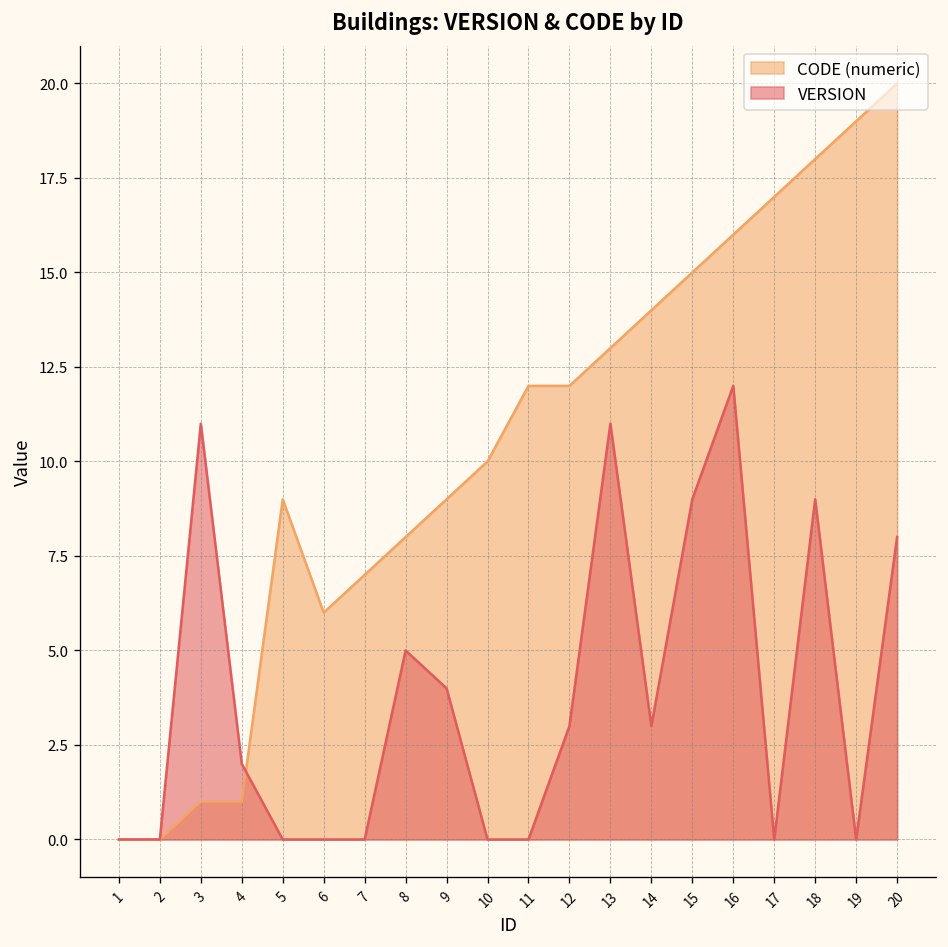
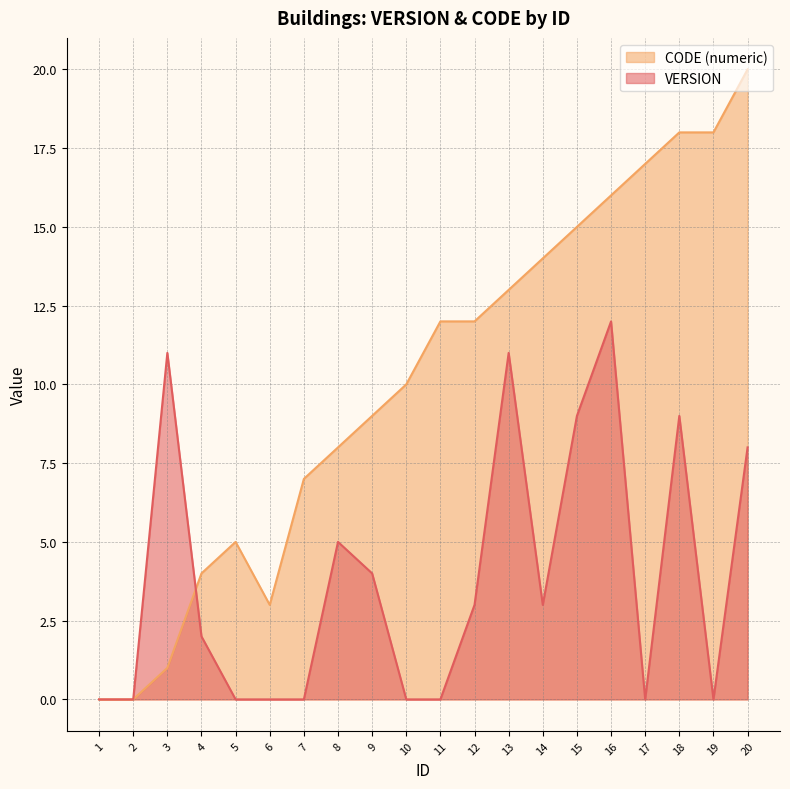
  {
    "CODE (numeric)": {
      "3": 1,
-     "4": 1,
-     "5": 9,
-     "6": 6,
+     "4": 4,
+     "5": 5,
+     "6": 3,
      "7": 7,
      "8": 8,
      "9": 9,
      "10": 10,
      "11": 12,
      "12": 12,
      "13": 13,
      "14": 14,
      "15": 15,
      "16": 16,
      "17": 17,
      "18": 18,
-     "19": 19
+     "19": 18
    },
    "VERSION": {
      "3": 11,
      "4": 2,
      "5": 0,
      "6": 0,
      "7": 0,
      "8": 5,
      "9": 4,
      "10": 0,
      "11": 0,
      "12": 3,
      "13": 11,
      "14": 3,
      "15": 9,
      "16": 12,
      "17": 0,
      "18": 9,
      "19": 0,
      "20": 8
    }
  }
